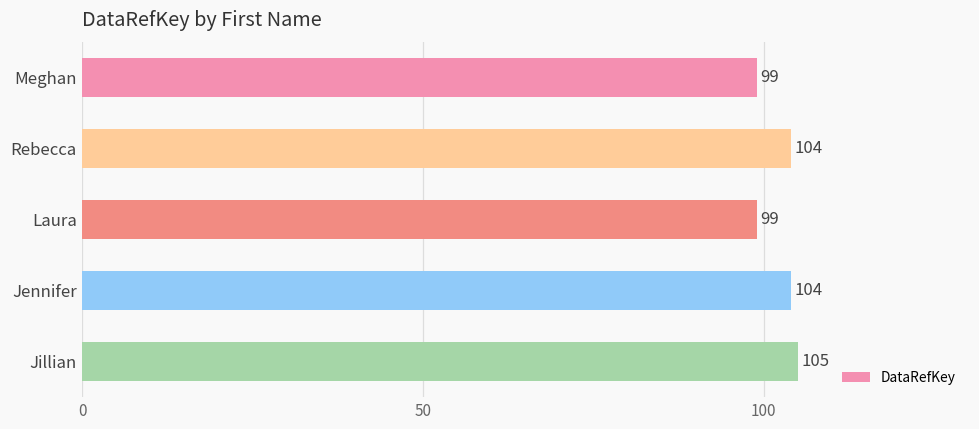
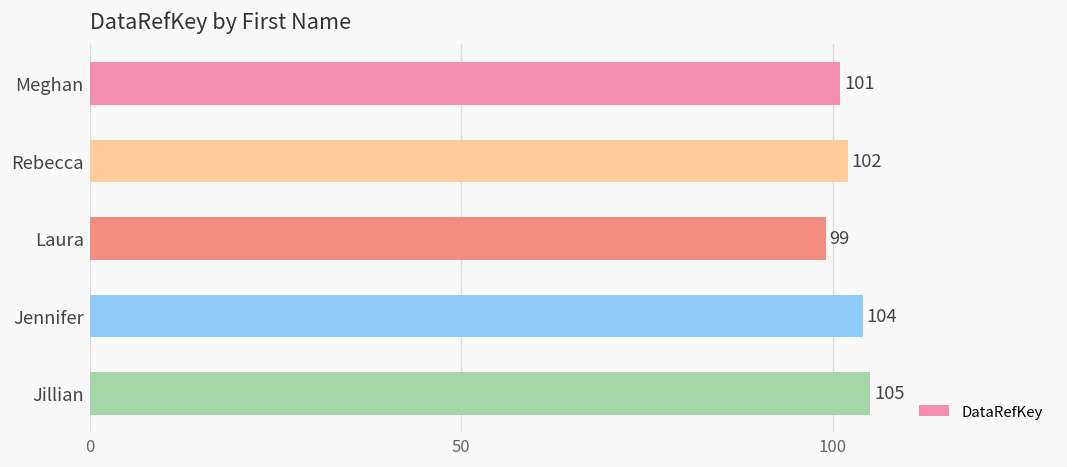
  {
-   "Meghan": 99,
-   "Rebecca": 104,
+   "Meghan": 101,
+   "Rebecca": 102,
    "Laura": 99,
    "Jennifer": 104,
    "Jillian": 105
  }
